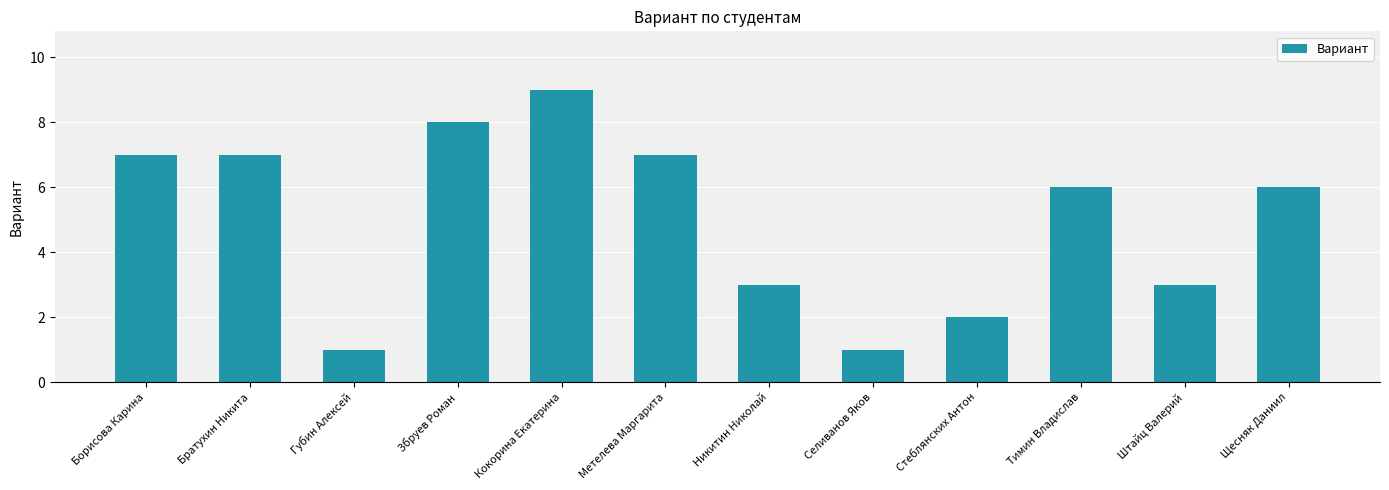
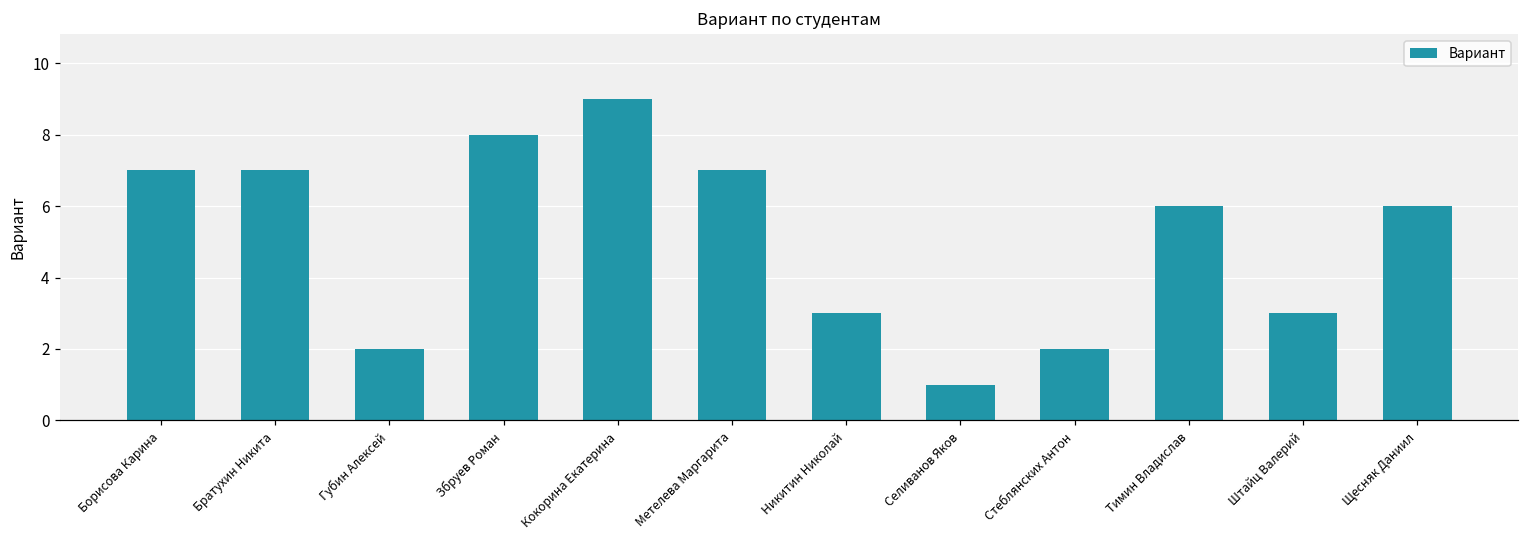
  {
    "Борисова Карина": 7,
    "Братухин Никита": 7,
-   "Губин Алексей": 1,
+   "Губин Алексей": 2,
    "Збруев Роман": 8,
    "Кокорина Екатерина": 9,
    "Метелева Маргарита": 7,
    "Никитин Николай": 3,
    "Селиванов Яков": 1,
    "Стеблянских Антон": 2,
    "Тимин Владислав": 6,
    "Штайц Валерий": 3,
    "Щесняк Даниил": 6
  }
